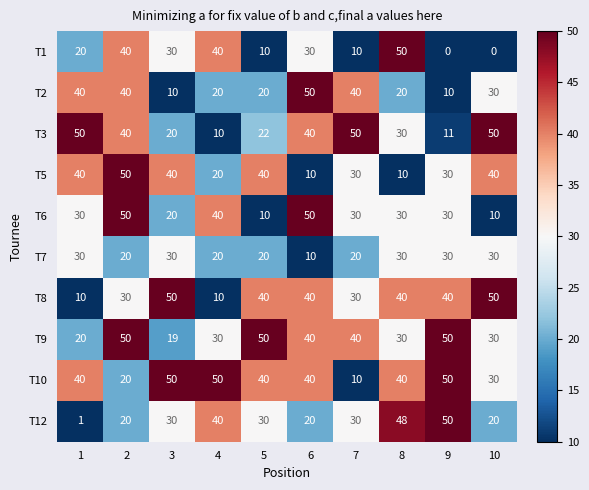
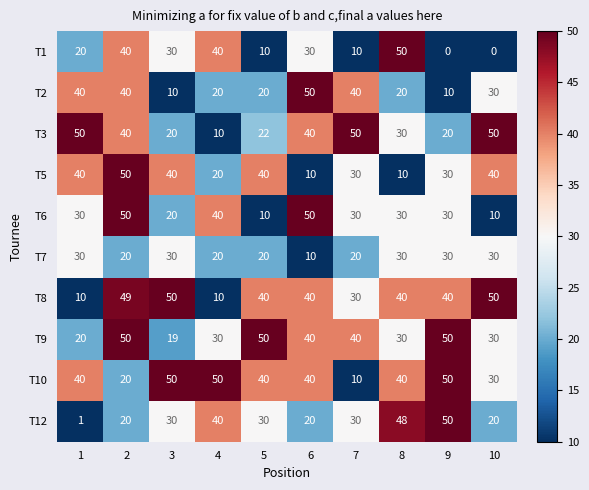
  {
    "T1": {
      "1": 20,
      "2": 40,
      "3": 30,
      "4": 40,
      "5": 10,
      "6": 30,
      "7": 10,
      "8": 50,
      "9": 0,
      "10": 0
    },
    "T2": {
      "1": 40,
      "2": 40,
      "3": 10,
      "4": 20,
      "5": 20,
      "6": 50,
      "7": 40,
      "8": 20,
      "9": 10,
      "10": 30
    },
    "T3": {
      "1": 50,
      "2": 40,
      "3": 20,
      "4": 10,
      "5": 22,
      "6": 40,
      "7": 50,
      "8": 30,
-     "9": 11,
+     "9": 20,
      "10": 50
    },
    "T5": {
      "1": 40,
      "2": 50,
      "3": 40,
      "4": 20,
      "5": 40,
      "6": 10,
      "7": 30,
      "8": 10,
      "9": 30,
      "10": 40
    },
    "T6": {
      "1": 30,
      "2": 50,
      "3": 20,
      "4": 40,
      "5": 10,
      "6": 50,
      "7": 30,
      "8": 30,
      "9": 30,
      "10": 10
    },
    "T7": {
      "1": 30,
      "2": 20,
      "3": 30,
      "4": 20,
      "5": 20,
      "6": 10,
      "7": 20,
      "8": 30,
      "9": 30,
      "10": 30
    },
    "T8": {
      "1": 10,
-     "2": 30,
+     "2": 49,
      "3": 50,
      "4": 10,
      "5": 40,
      "6": 40,
      "7": 30,
      "8": 40,
      "9": 40,
      "10": 50
    },
    "T9": {
      "1": 20,
      "2": 50,
      "3": 19,
      "4": 30,
      "5": 50,
      "6": 40,
      "7": 40,
      "8": 30,
      "9": 50,
      "10": 30
    },
    "T10": {
      "1": 40,
      "2": 20,
      "3": 50,
      "4": 50,
      "5": 40,
      "6": 40,
      "7": 10,
      "8": 40,
      "9": 50,
      "10": 30
    },
    "T12": {
      "1": 1,
      "2": 20,
      "3": 30,
      "4": 40,
      "5": 30,
      "6": 20,
      "7": 30,
      "8": 48,
      "9": 50,
      "10": 20
    }
  }
